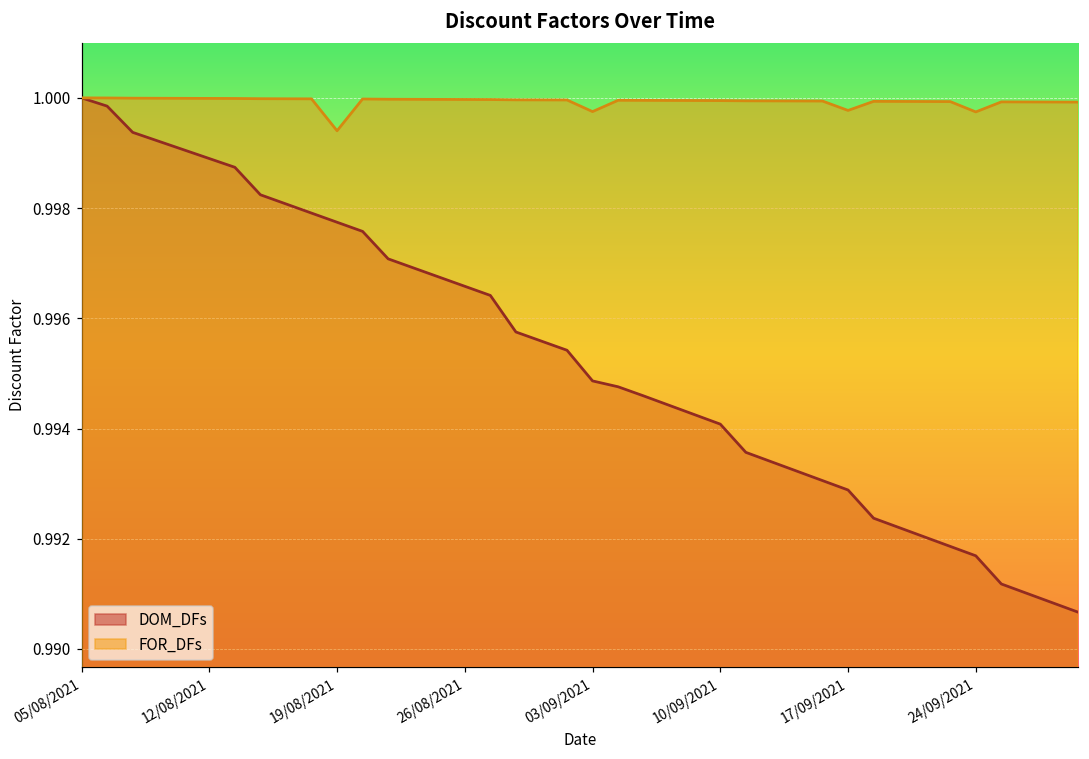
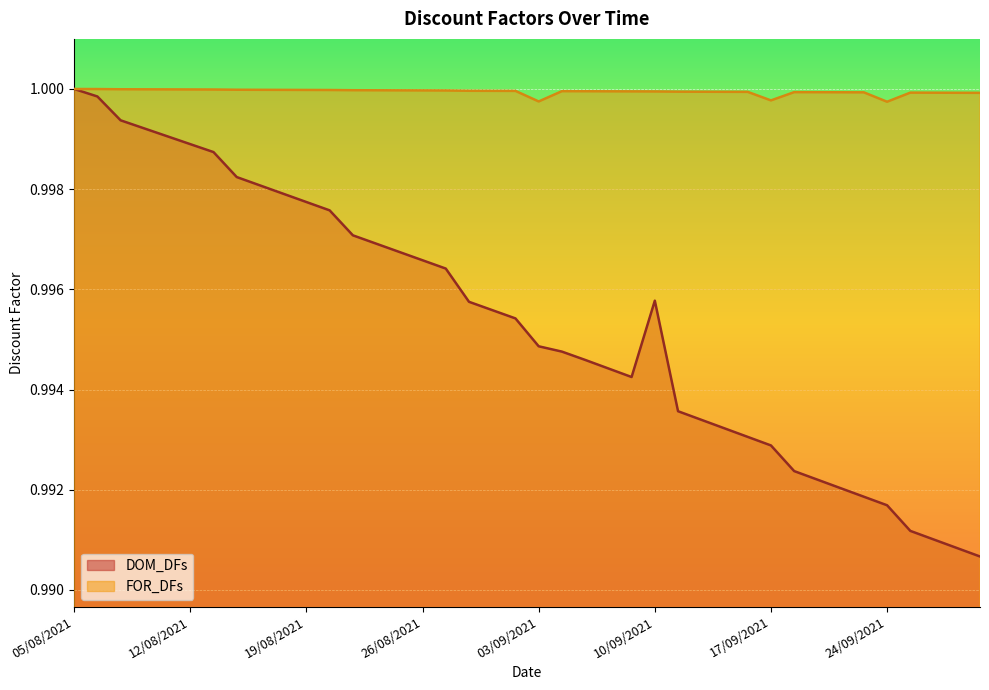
  {
    "DOM_DFs": {
      "12/08/2021": 0.9989,
      "19/08/2021": 0.9977,
      "26/08/2021": 0.9966,
      "03/09/2021": 0.9949,
-     "10/09/2021": 0.9941,
+     "10/09/2021": 0.9958,
      "17/09/2021": 0.9929,
      "24/09/2021": 0.9917
    },
    "FOR_DFs": {
      "12/08/2021": 1.0000,
-     "19/08/2021": 0.9994,
+     "19/08/2021": 1.0000,
      "26/08/2021": 1.0000,
      "03/09/2021": 0.9998,
      "10/09/2021": 1.0000,
      "17/09/2021": 0.9998,
      "24/09/2021": 0.9997
    }
  }
